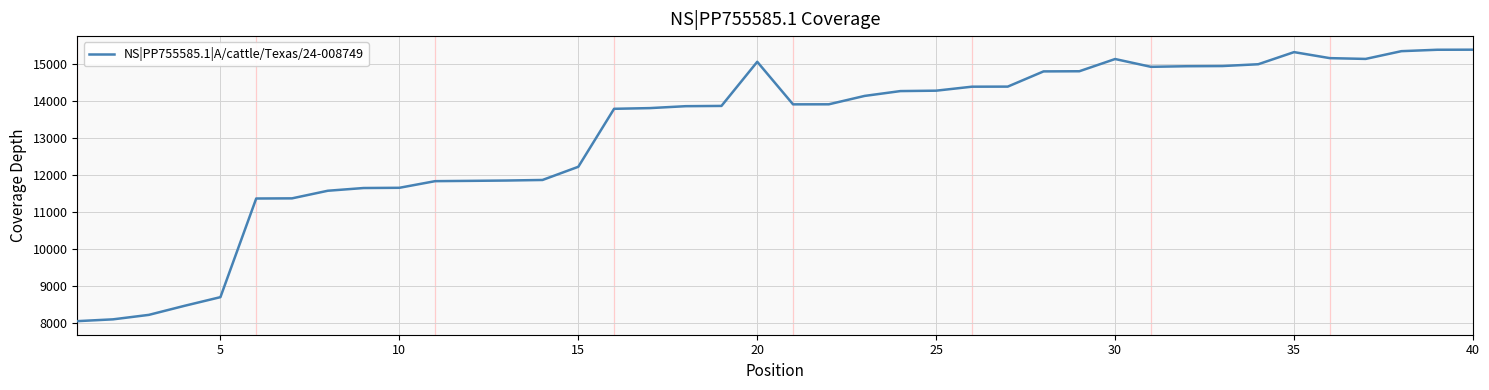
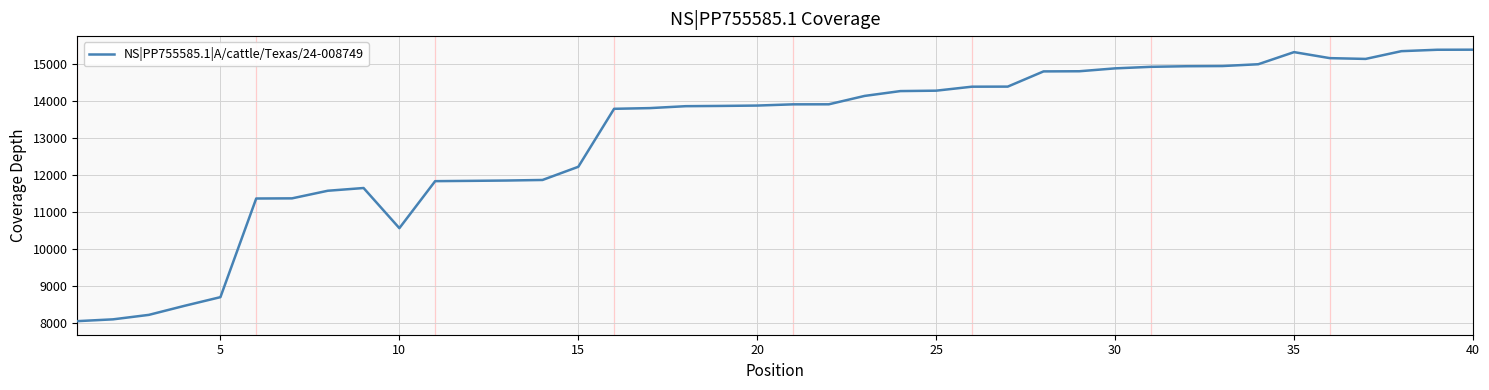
  {
    "5": 8700,
-   "10": 11700,
+   "10": 10600,
    "15": 12200,
-   "20": 15100,
+   "20": 13900,
    "25": 14300,
-   "30": 15100,
+   "30": 14900,
    "35": 15300,
    "40": 15400
  }
